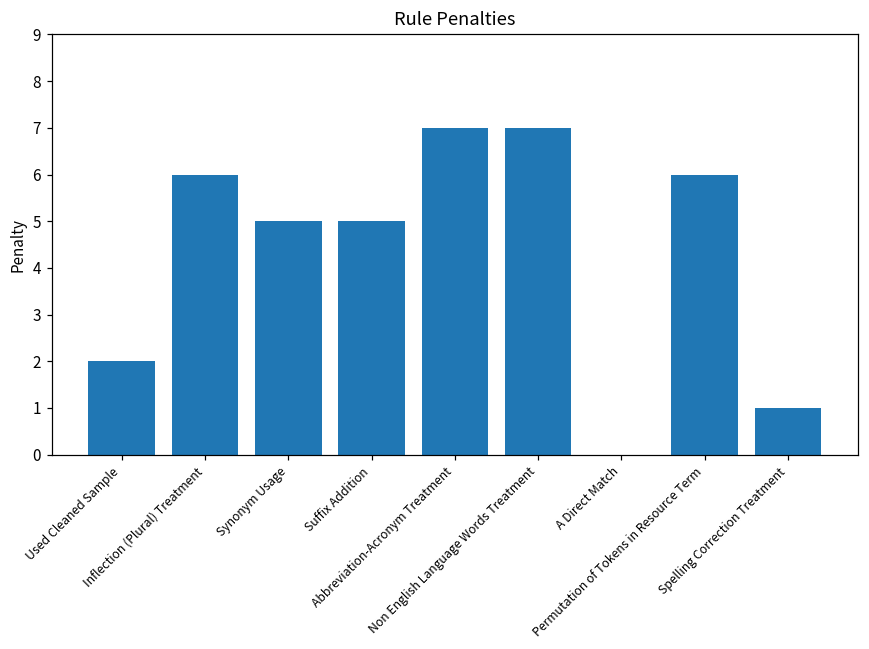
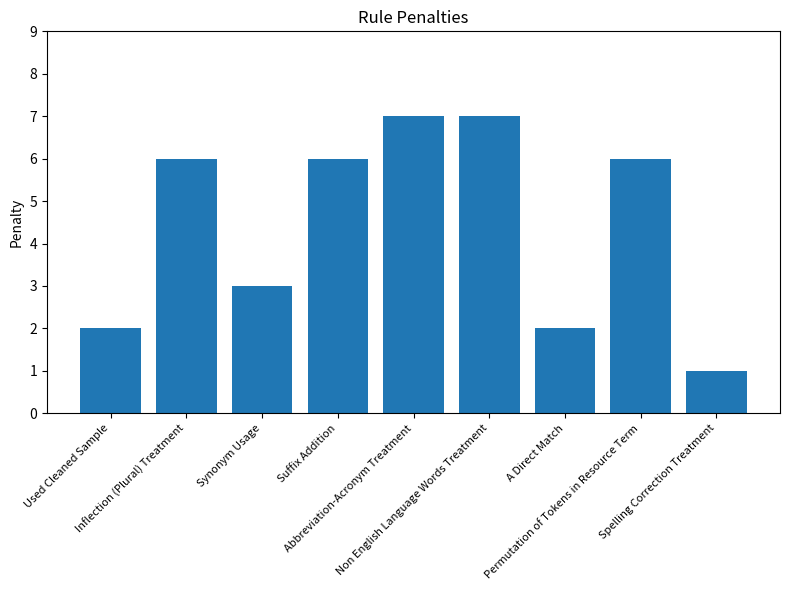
  {
    "Used Cleaned Sample": 2,
    "Inflection (Plural) Treatment": 6,
-   "Synonym Usage": 5,
-   "Suffix Addition": 5,
+   "Synonym Usage": 3,
+   "Suffix Addition": 6,
    "Abbreviation-Acronym Treatment": 7,
    "Non English Language Words Treatment": 7,
-   "A Direct Match": 0,
+   "A Direct Match": 2,
    "Permutation of Tokens in Resource Term": 6,
    "Spelling Correction Treatment": 1
  }
